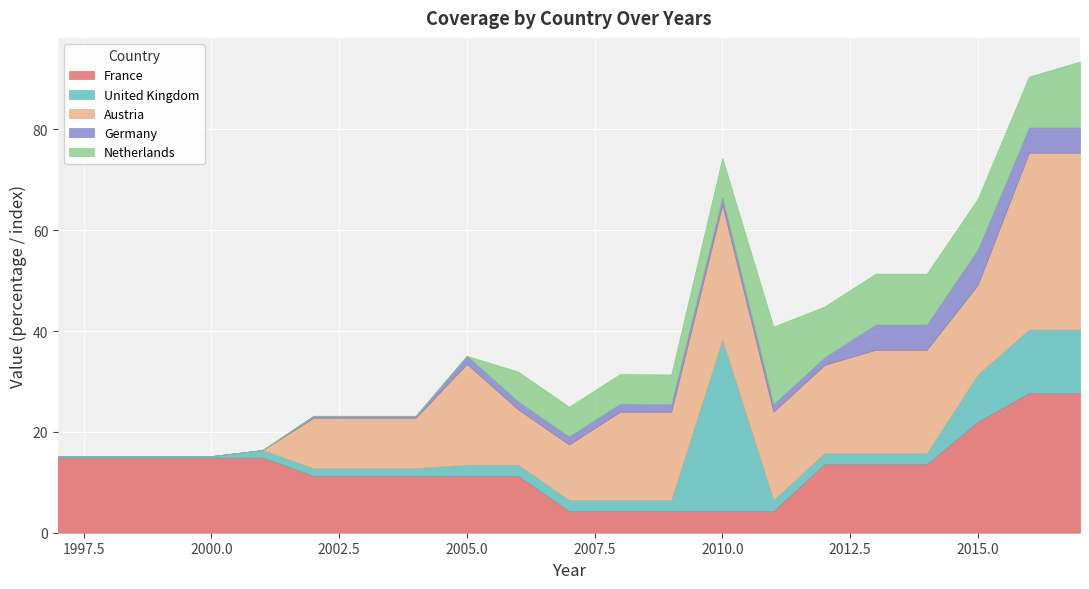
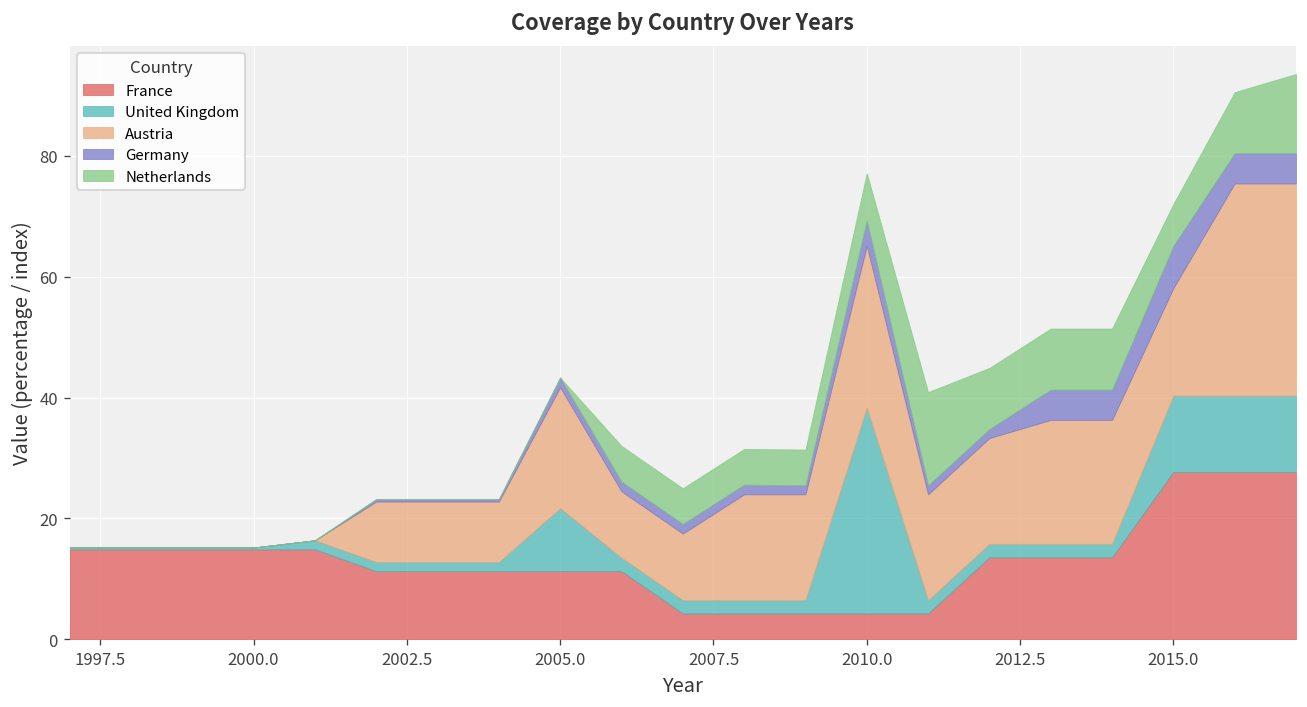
  {
    "France": {
      "2005.0": 11,
      "2010.0": 4,
-     "2015.0": 22
+     "2015.0": 28
    },
    "United Kingdom": {
-     "2005.0": 2,
+     "2005.0": 10,
      "2010.0": 34,
-     "2015.0": 9
+     "2015.0": 13
    },
    "Austria": {
      "2005.0": 20,
      "2010.0": 27,
      "2015.0": 18
    },
    "Germany": {
-     "2010.0": 2,
+     "2010.0": 4,
      "2015.0": 7
    },
    "Netherlands": {
      "2010.0": 8,
-     "2015.0": 10
+     "2015.0": 7
    }
  }
